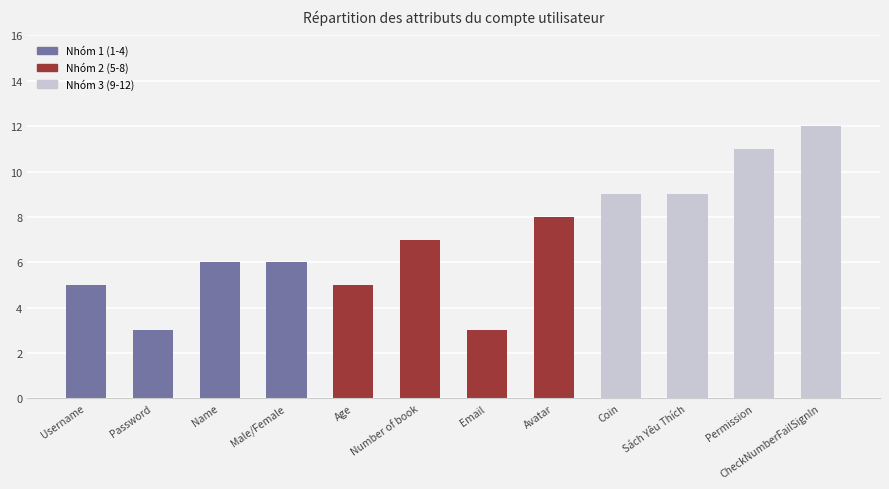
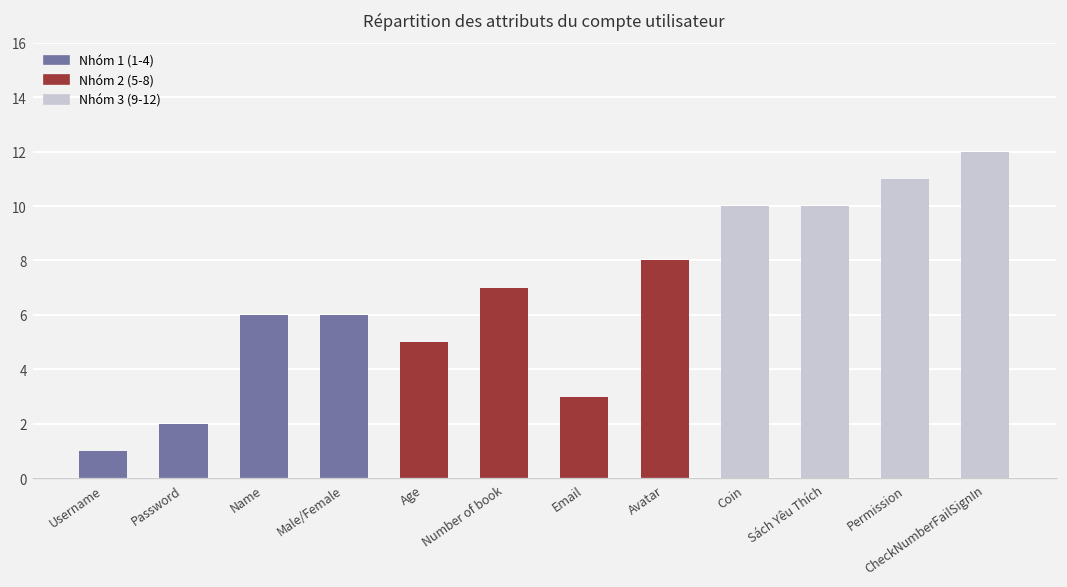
  {
-   "Username": 5,
-   "Password": 3,
+   "Username": 1,
+   "Password": 2,
    "Name": 6,
    "Male/Female": 6,
    "Age": 5,
    "Number of book": 7,
    "Email": 3,
    "Avatar": 8,
-   "Coin": 9,
-   "Sách Yêu Thích": 9,
+   "Coin": 10,
+   "Sách Yêu Thích": 10,
    "Permission": 11,
    "CheckNumberFailSignIn": 12
  }
